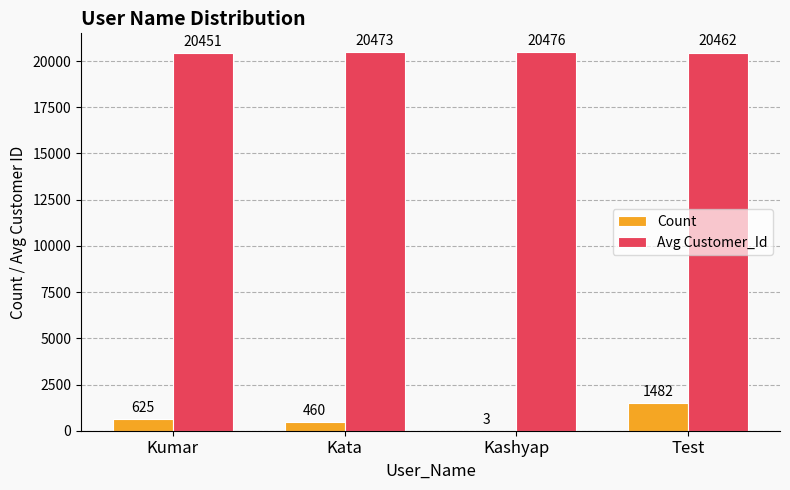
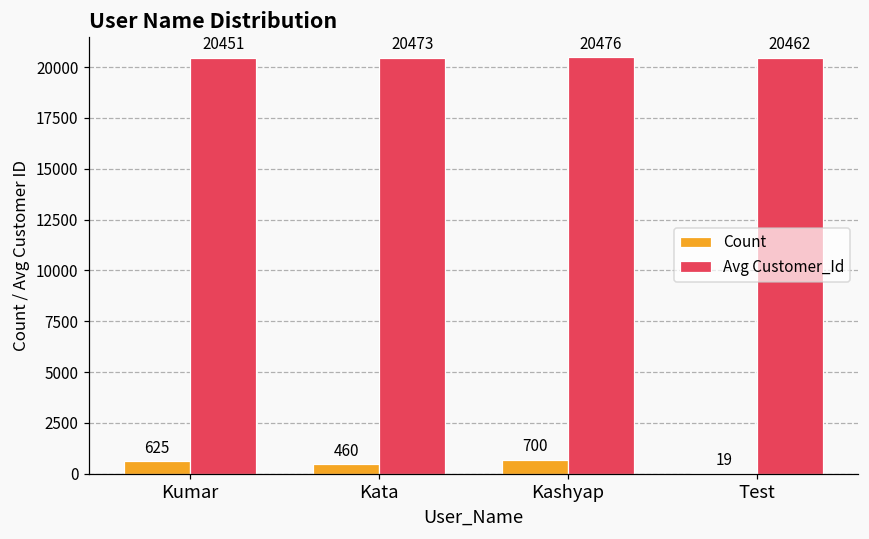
  {
    "Count": {
      "Kumar": 625,
      "Kata": 460,
-     "Kashyap": 3,
-     "Test": 1482
+     "Kashyap": 700,
+     "Test": 19
    },
    "Avg Customer_Id": {
      "Kumar": 20451,
      "Kata": 20473,
      "Kashyap": 20476,
      "Test": 20462
    }
  }
